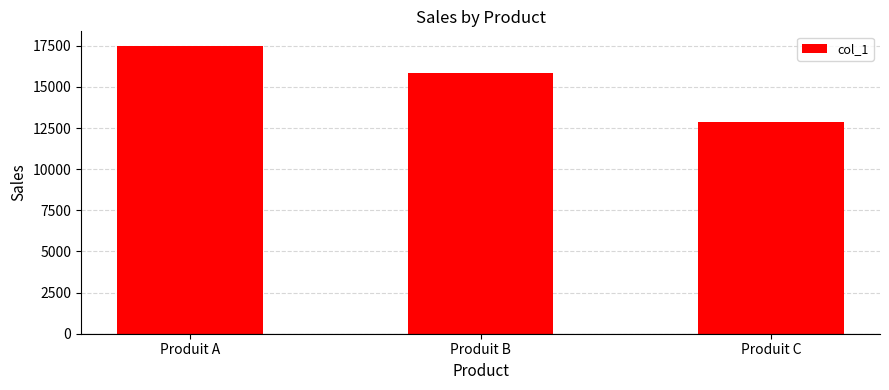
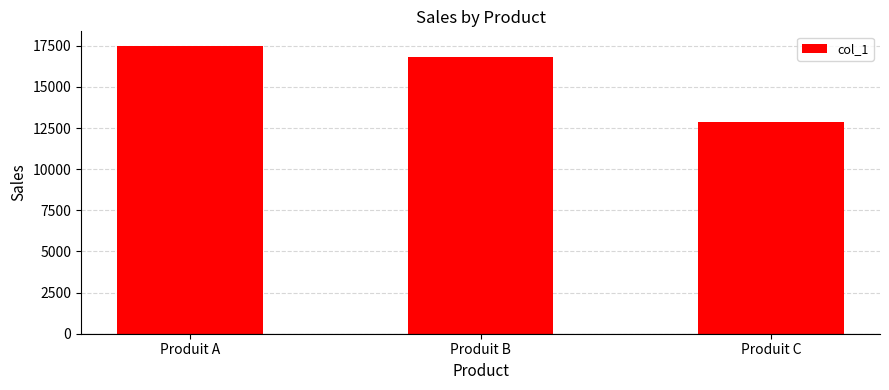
  {
    "Produit A": 17500,
-   "Produit B": 15800,
+   "Produit B": 16800,
    "Produit C": 12900
  }
